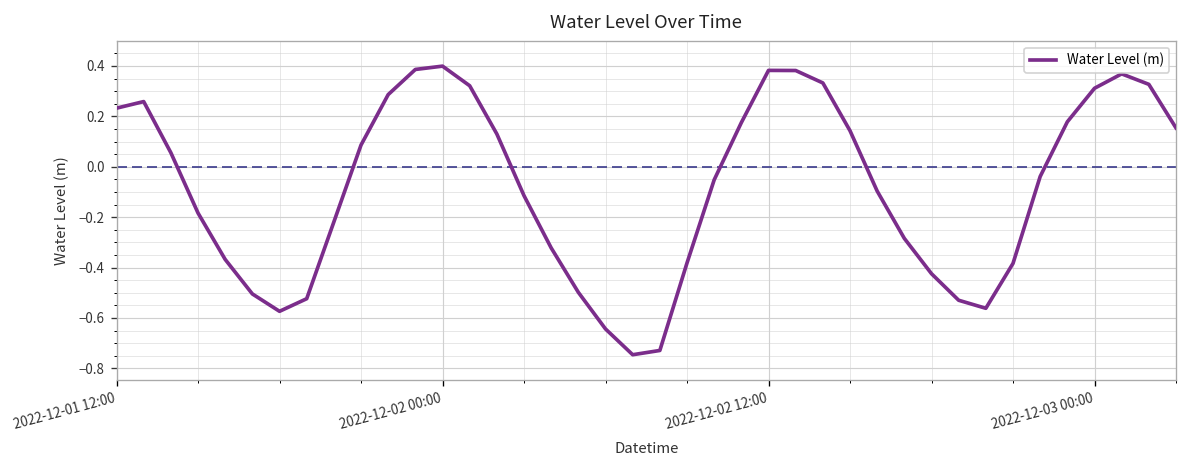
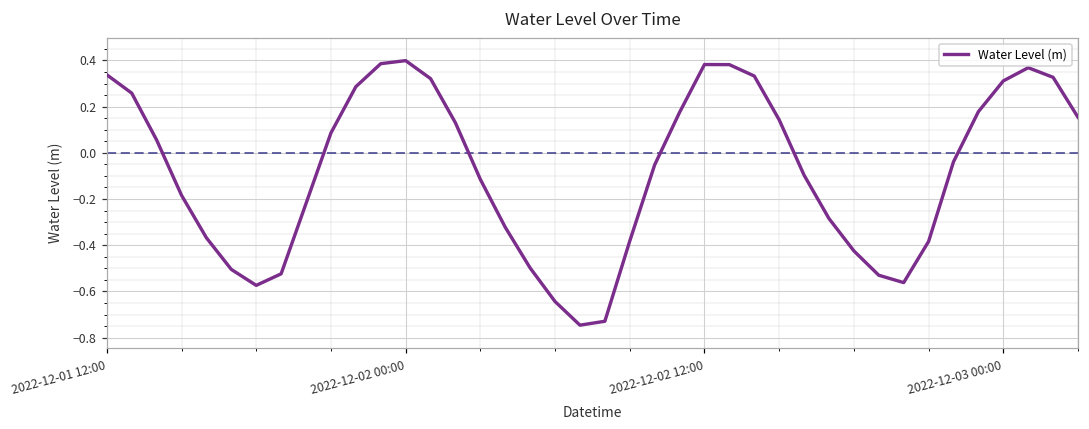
  {
-   "2022-12-01 12:00": 0.23,
+   "2022-12-01 12:00": 0.34,
    "2022-12-02 00:00": 0.40,
    "2022-12-02 12:00": 0.38,
    "2022-12-03 00:00": 0.31
  }
